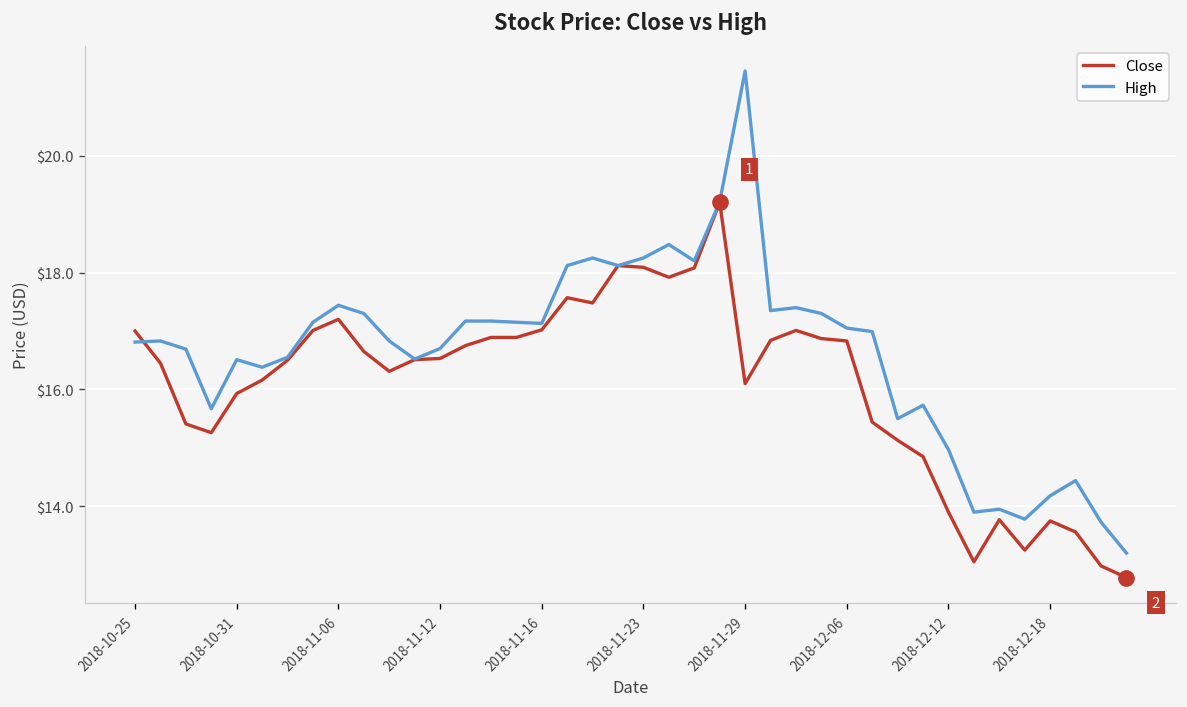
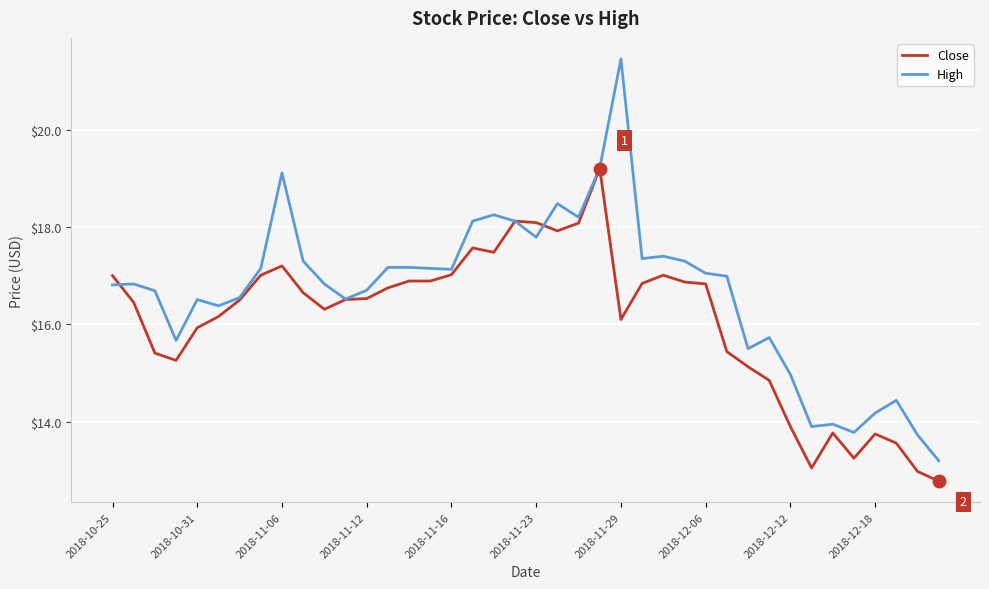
  {
    "High": {
      "2018-10-25": "$16.8",
      "2018-10-31": "$16.5",
-     "2018-11-06": "$17.4",
+     "2018-11-06": "$19.1",
      "2018-11-12": "$16.7",
      "2018-11-16": "$17.1",
-     "2018-11-23": "$18.3",
+     "2018-11-23": "$17.8",
      "2018-11-29": "$21.5",
      "2018-12-06": "$17.1",
      "2018-12-12": "$15.0",
      "2018-12-18": "$14.2"
    }
  }
